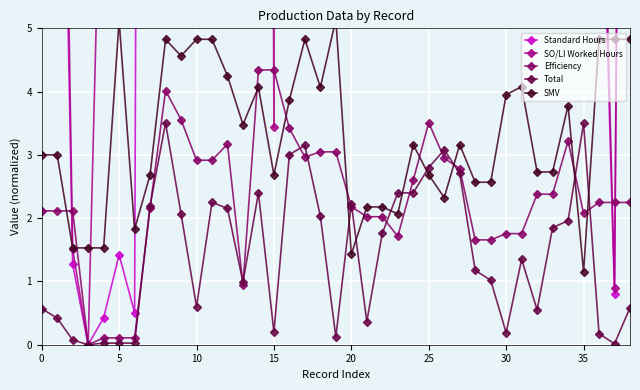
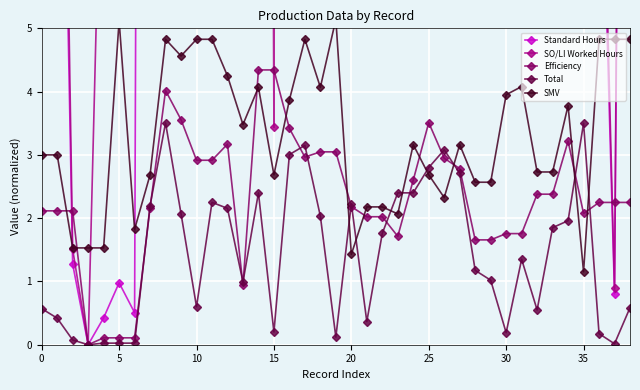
  {
    "Standard Hours": {
-     "5": 1.4
+     "5": 1.0
    }
  }
